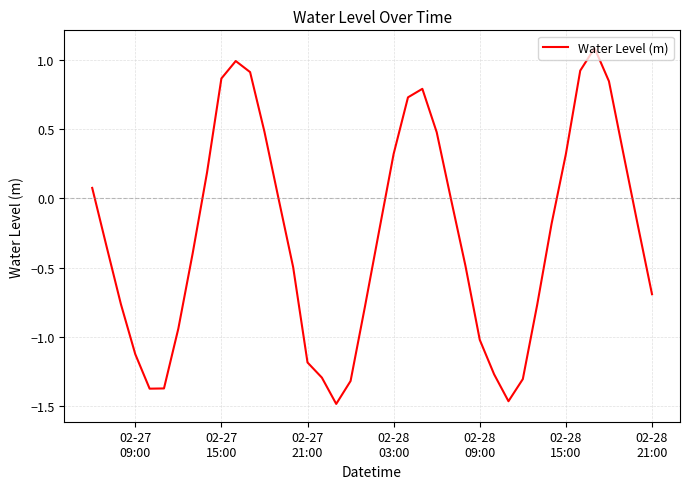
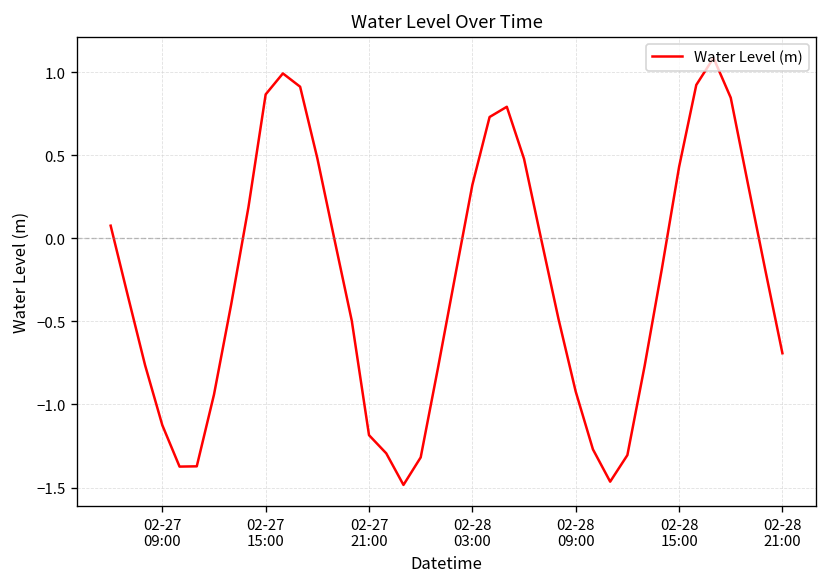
  {
    "02-27 09:00": -1.12,
    "02-27 15:00": 0.87,
    "02-27 21:00": -1.18,
    "02-28 03:00": 0.32,
-   "02-28 09:00": -1.02,
-   "02-28 15:00": 0.32,
+   "02-28 09:00": -0.92,
+   "02-28 15:00": 0.43,
    "02-28 21:00": -0.69
  }
